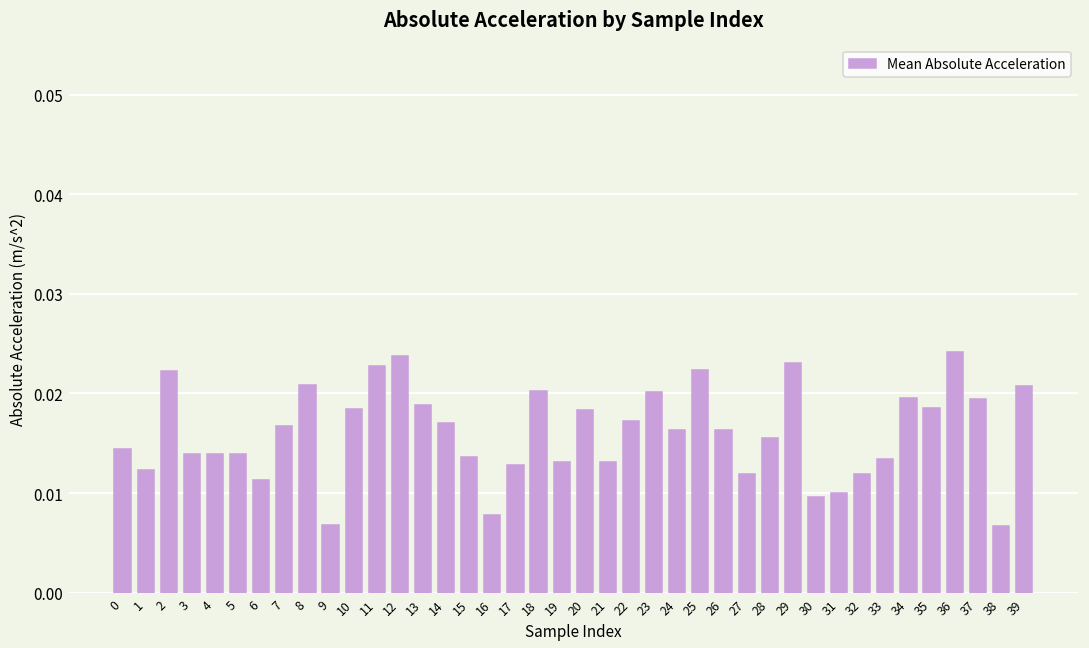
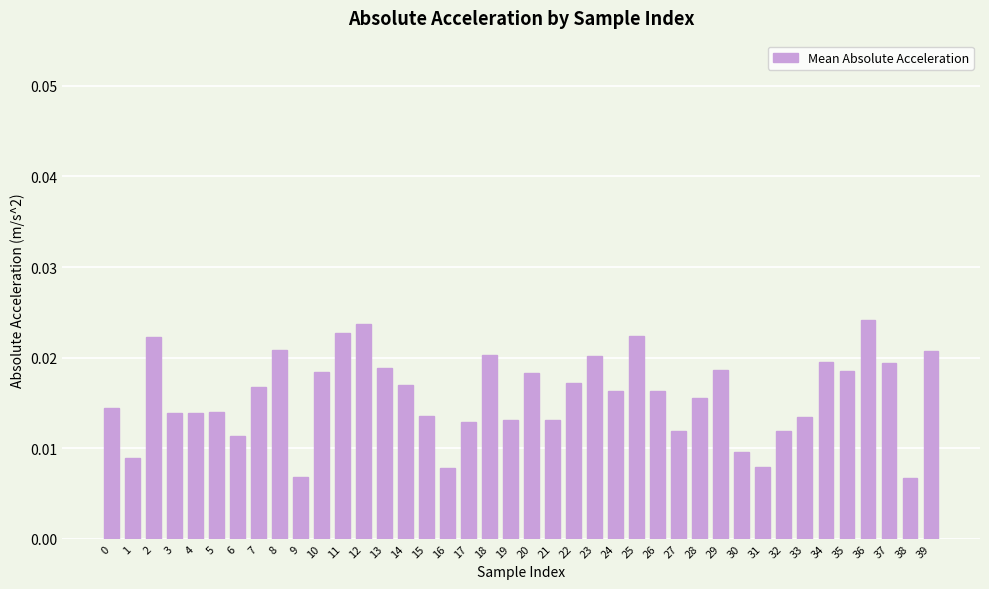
  {
    "0": 0.014,
-   "1": 0.012,
+   "1": 0.009,
    "2": 0.022,
    "3": 0.014,
    "4": 0.014,
    "5": 0.014,
    "6": 0.011,
    "7": 0.017,
    "8": 0.021,
    "9": 0.007,
    "10": 0.018,
    "11": 0.023,
    "12": 0.024,
    "13": 0.019,
    "14": 0.017,
    "15": 0.014,
    "16": 0.008,
    "17": 0.013,
    "18": 0.020,
    "19": 0.013,
    "20": 0.018,
    "21": 0.013,
    "22": 0.017,
    "23": 0.020,
    "24": 0.016,
    "25": 0.022,
    "26": 0.016,
    "27": 0.012,
    "28": 0.016,
-   "29": 0.023,
+   "29": 0.019,
    "30": 0.010,
-   "31": 0.010,
+   "31": 0.008,
    "32": 0.012,
    "33": 0.013,
    "34": 0.020,
    "35": 0.019,
    "36": 0.024,
    "37": 0.019,
    "38": 0.007,
    "39": 0.021
  }
